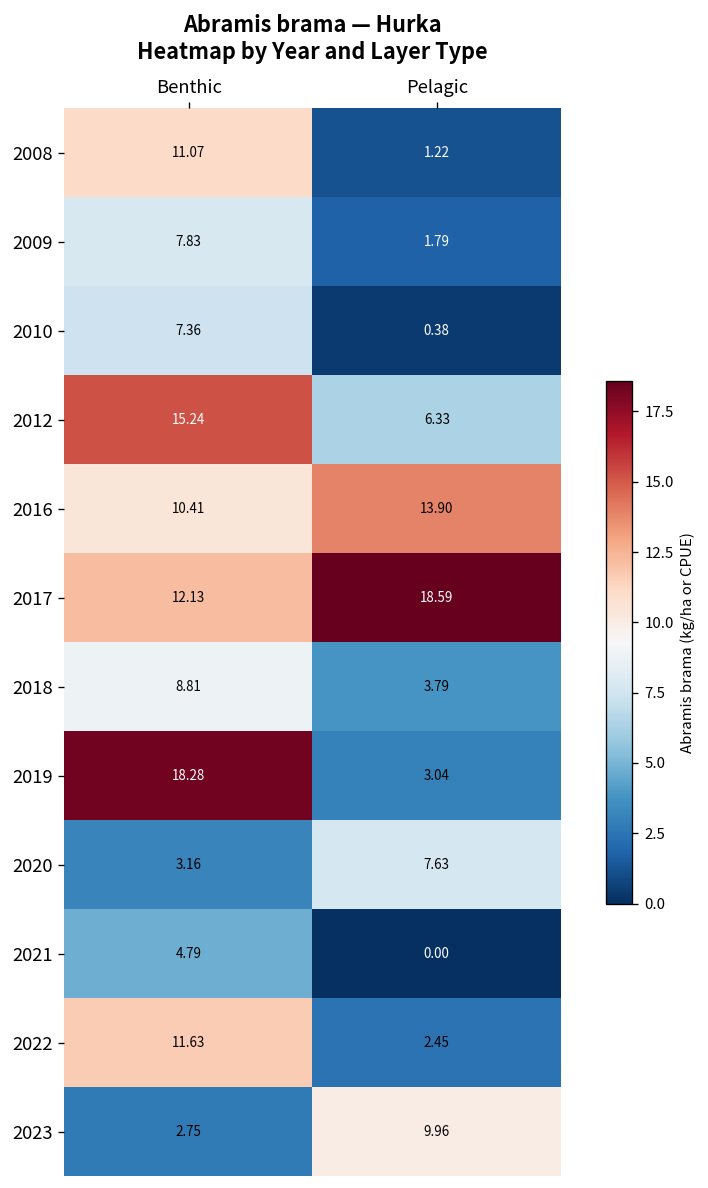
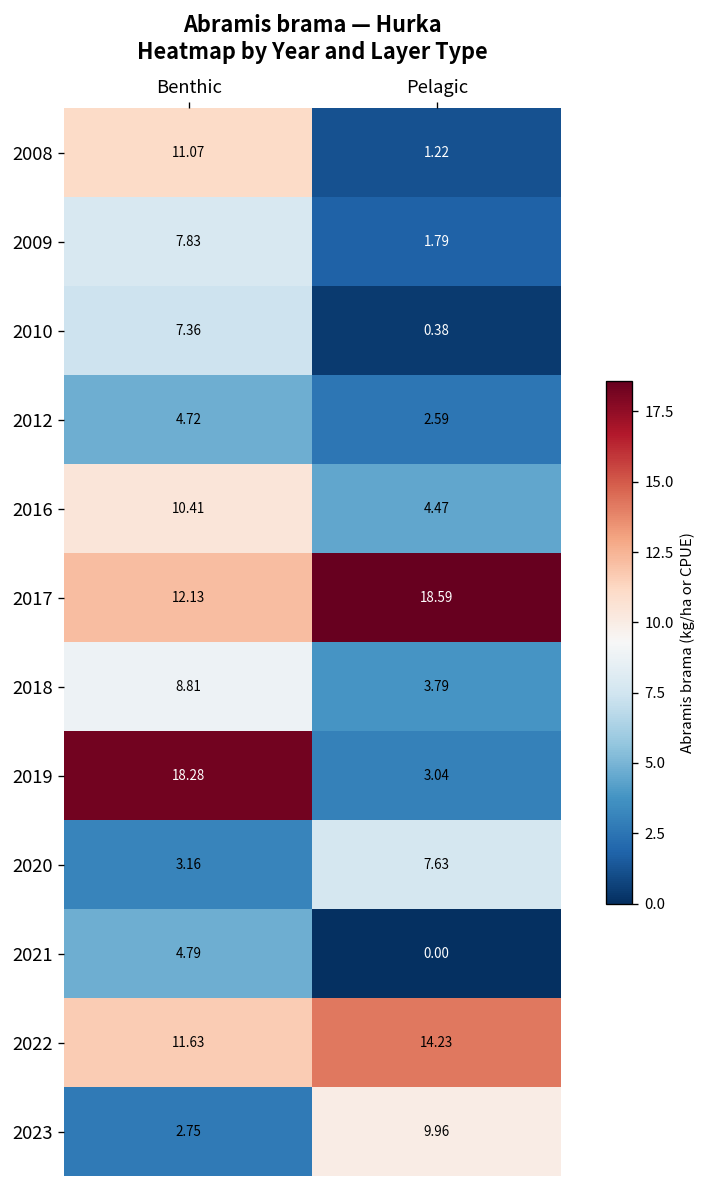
  {
    "2008": {
      "Benthic": 11.07,
      "Pelagic": 1.22
    },
    "2009": {
      "Benthic": 7.83,
      "Pelagic": 1.79
    },
    "2010": {
      "Benthic": 7.36,
      "Pelagic": 0.38
    },
    "2012": {
-     "Benthic": 15.24,
-     "Pelagic": 6.33
+     "Benthic": 4.72,
+     "Pelagic": 2.59
    },
    "2016": {
      "Benthic": 10.41,
-     "Pelagic": 13.90
+     "Pelagic": 4.47
    },
    "2017": {
      "Benthic": 12.13,
      "Pelagic": 18.59
    },
    "2018": {
      "Benthic": 8.81,
      "Pelagic": 3.79
    },
    "2019": {
      "Benthic": 18.28,
      "Pelagic": 3.04
    },
    "2020": {
      "Benthic": 3.16,
      "Pelagic": 7.63
    },
    "2021": {
      "Benthic": 4.79,
      "Pelagic": 0.00
    },
    "2022": {
      "Benthic": 11.63,
-     "Pelagic": 2.45
+     "Pelagic": 14.23
    },
    "2023": {
      "Benthic": 2.75,
      "Pelagic": 9.96
    }
  }
